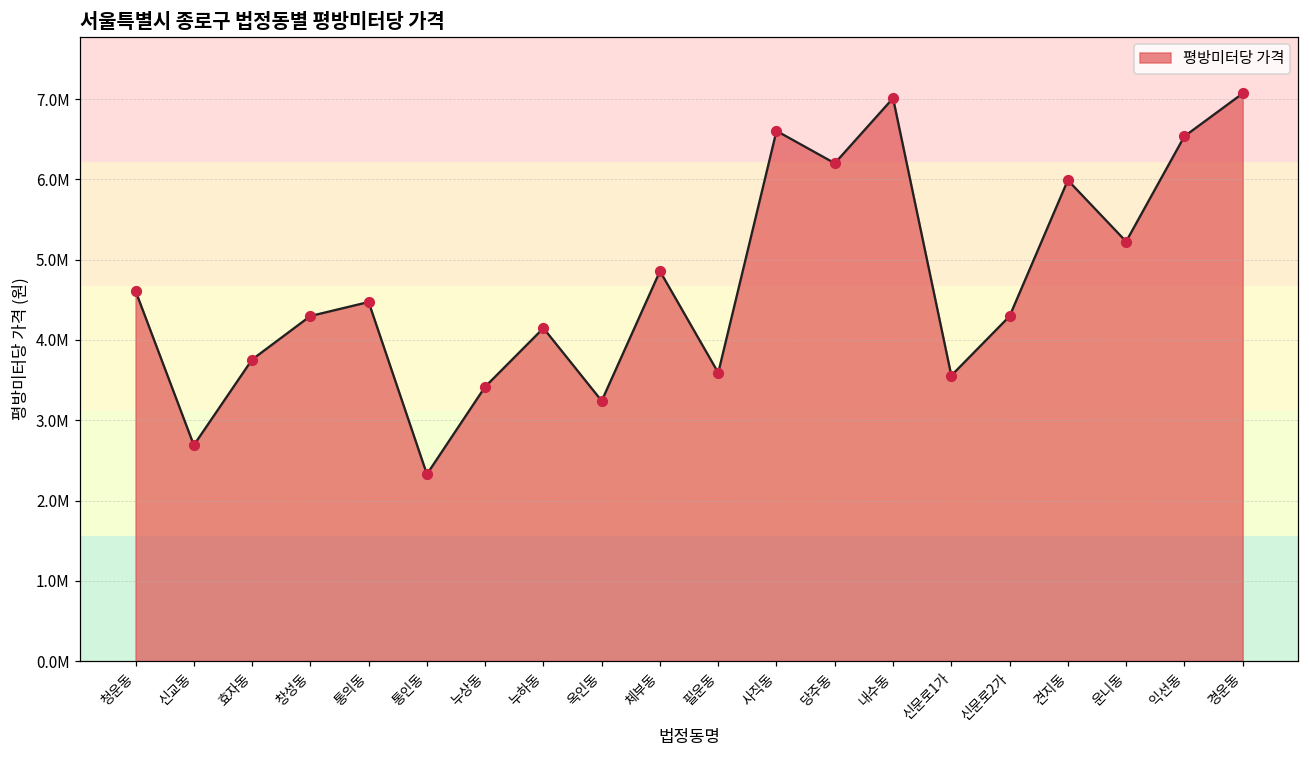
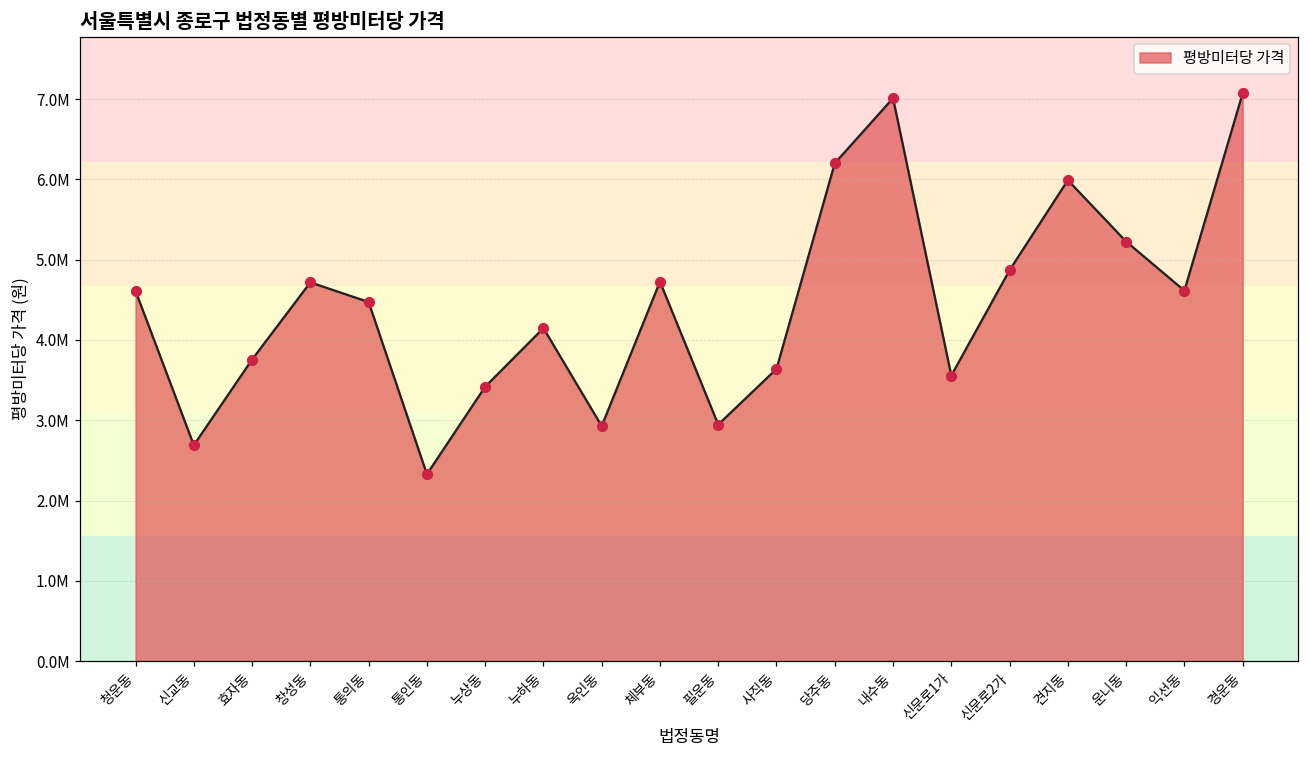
  {
    "청운동": 4600000,
    "신교동": 2700000,
    "효자동": 3800000,
-   "창성동": 4300000,
+   "창성동": 4700000,
    "통의동": 4500000,
    "통인동": 2300000,
    "누상동": 3400000,
    "누하동": 4100000,
-   "옥인동": 3200000,
-   "체부동": 4900000,
-   "필운동": 3600000,
-   "사직동": 6600000,
+   "옥인동": 2900000,
+   "체부동": 4700000,
+   "필운동": 2900000,
+   "사직동": 3600000,
    "당주동": 6200000,
    "내수동": 7000000,
    "신문로1가": 3600000,
-   "신문로2가": 4300000,
+   "신문로2가": 4900000,
    "견지동": 6000000,
    "운니동": 5200000,
-   "익선동": 6500000,
+   "익선동": 4600000,
    "경운동": 7100000
  }
